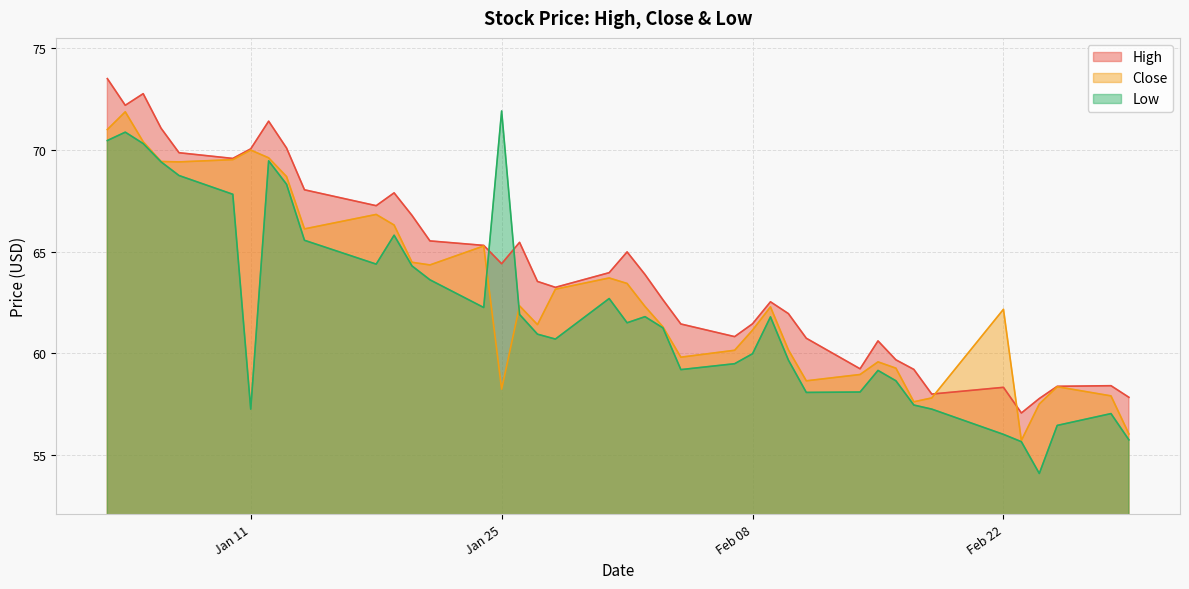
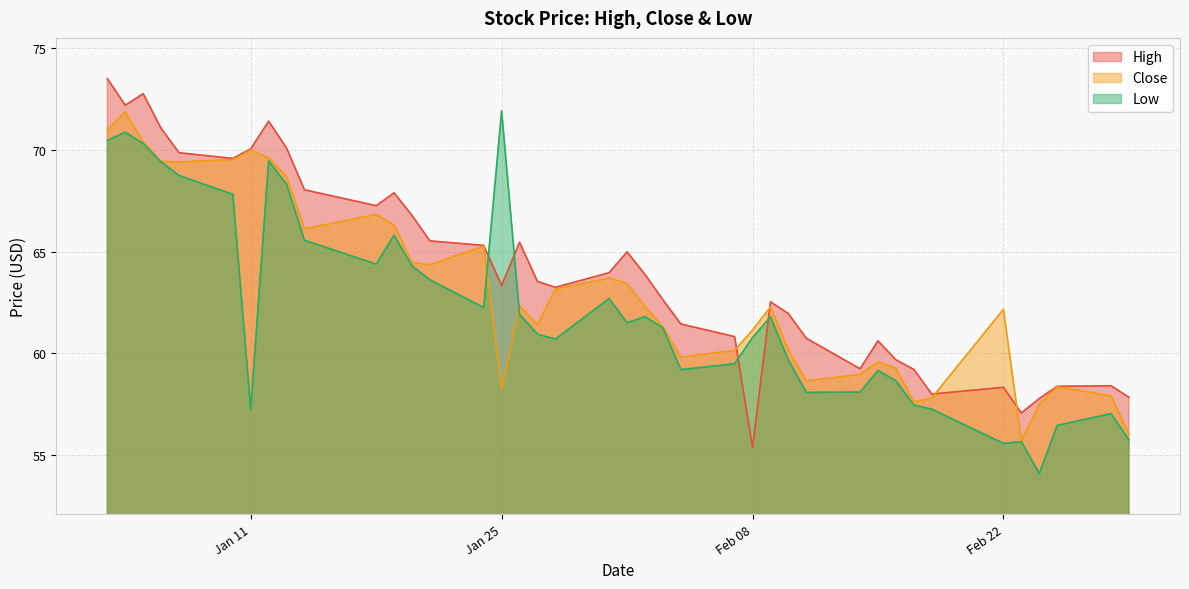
  {
    "High": {
-     "Jan 25": 64.4,
-     "Feb 08": 61.5,
+     "Jan 25": 63.3,
+     "Feb 08": 55.4,
      "Feb 22": 58.3
    },
    "Close": {
      "Jan 25": 58.2,
      "Feb 08": 61.1,
      "Feb 22": 62.2
    },
    "Low": {
      "Jan 11": 57.3,
      "Jan 25": 71.9,
-     "Feb 08": 60.0,
-     "Feb 22": 56.0
+     "Feb 08": 60.8,
+     "Feb 22": 55.6
    }
  }
